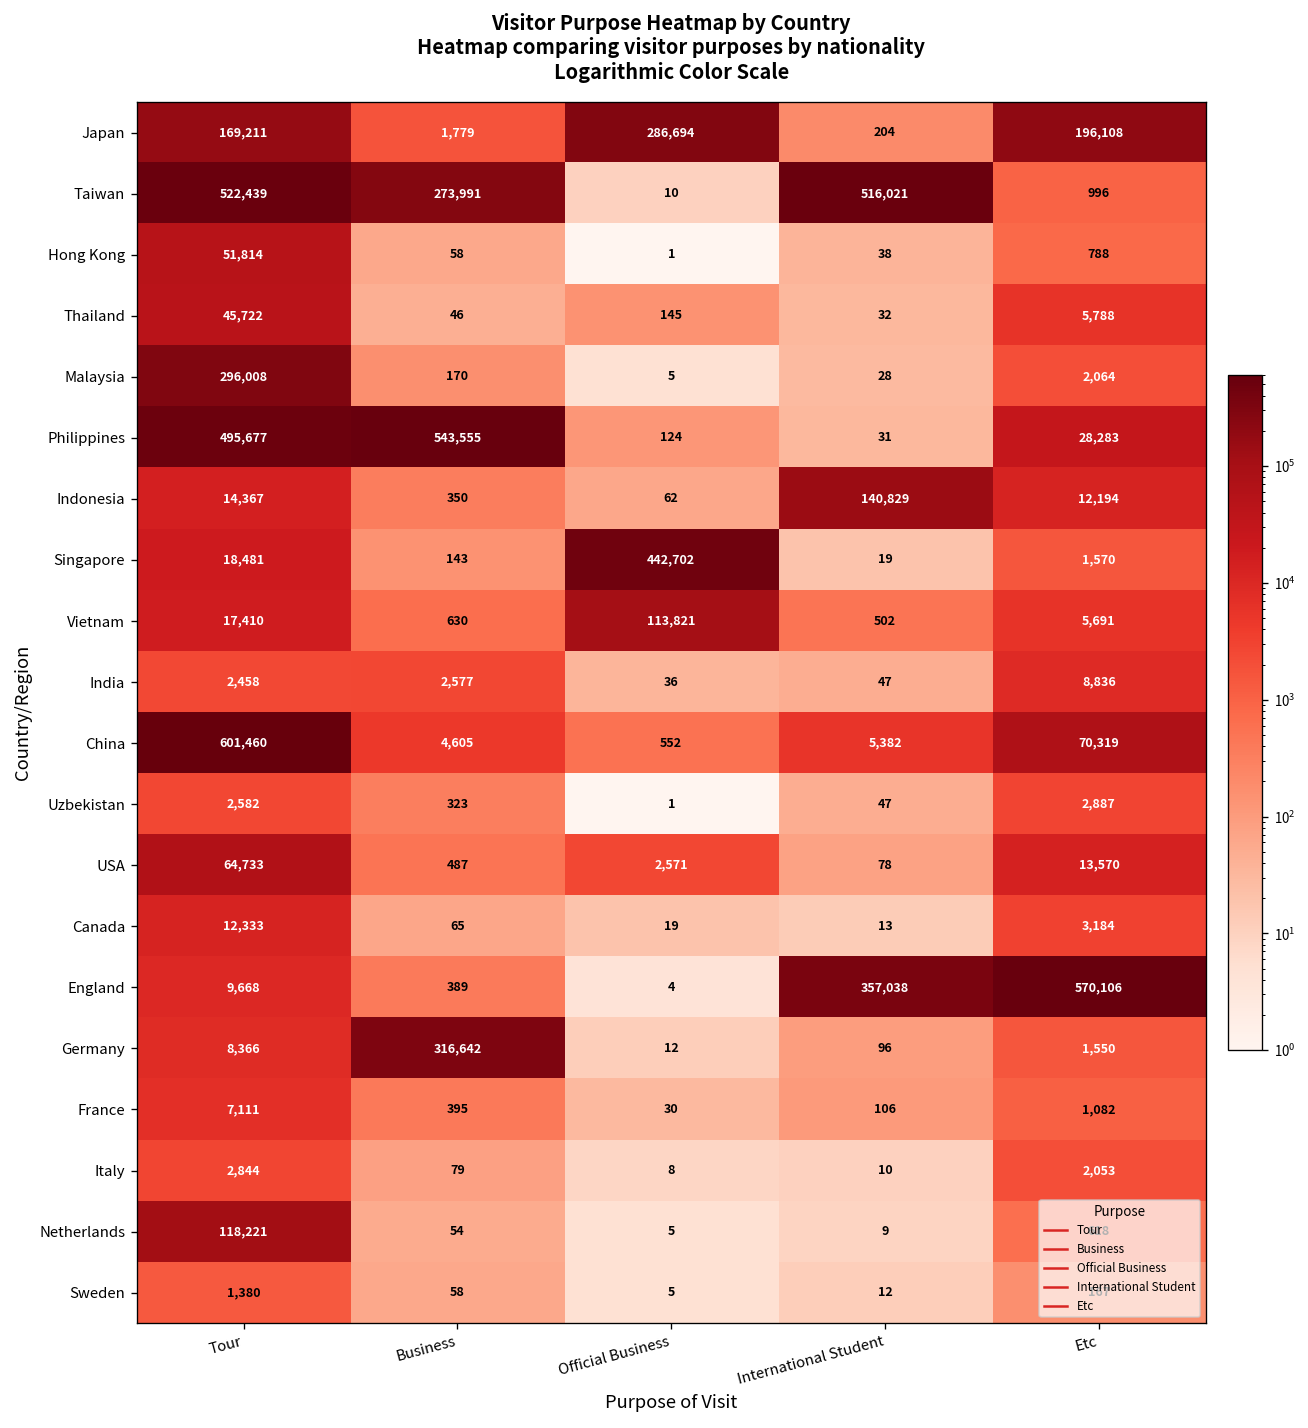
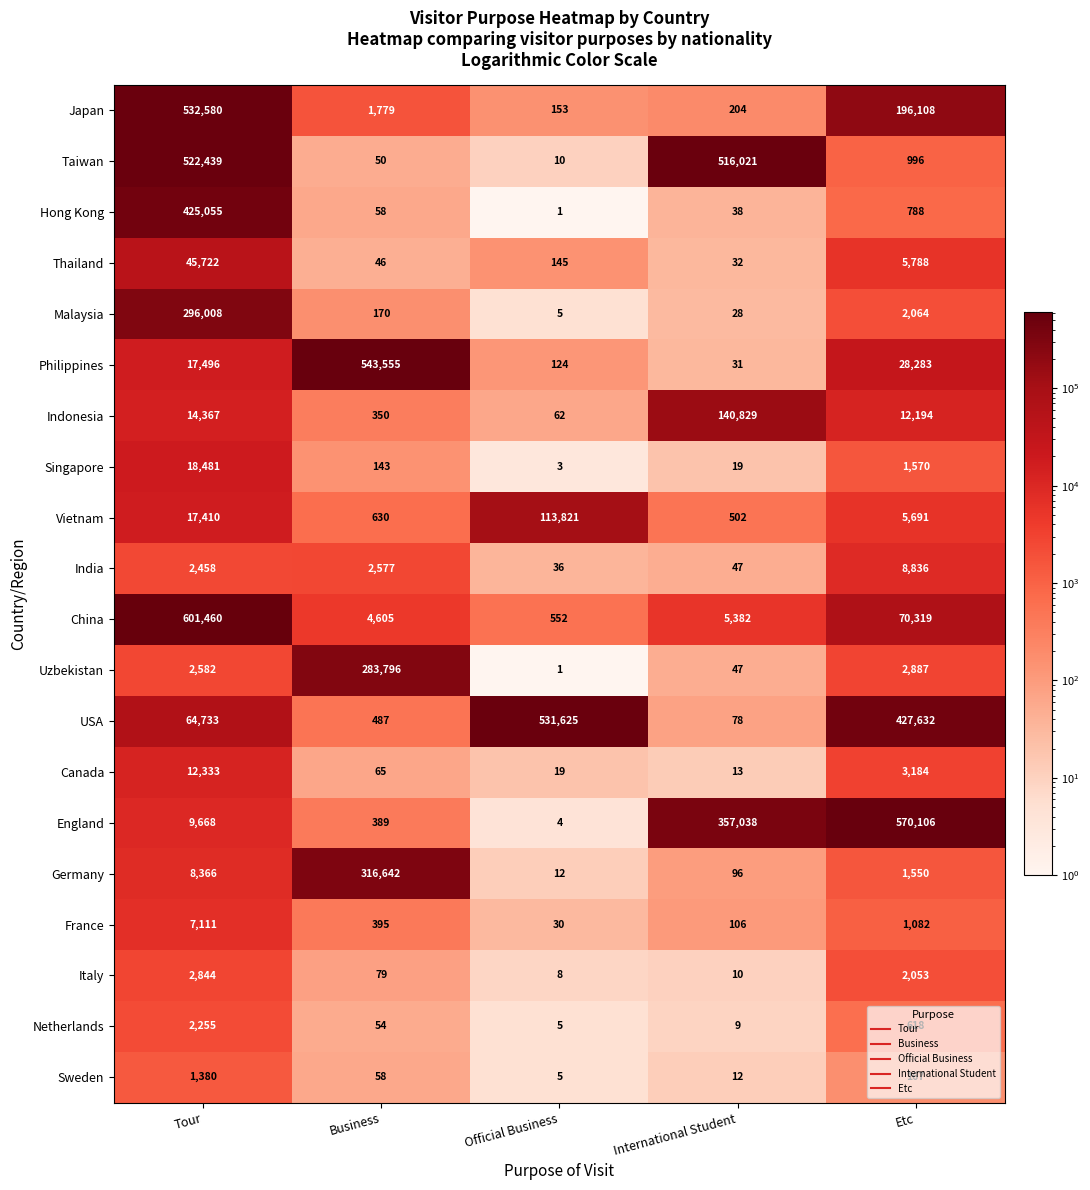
  {
    "Japan": {
-     "Tour": "169,211",
+     "Tour": "532,580",
      "Business": "1,779",
-     "Official Business": "286,694",
+     "Official Business": "153",
      "International Student": "204",
      "Etc": "196,108"
    },
    "Taiwan": {
      "Tour": "522,439",
-     "Business": "273,991",
+     "Business": "50",
      "Official Business": "10",
      "International Student": "516,021",
      "Etc": "996"
    },
    "Hong Kong": {
-     "Tour": "51,814",
+     "Tour": "425,055",
      "Business": "58",
      "Official Business": "1",
      "International Student": "38",
      "Etc": "788"
    },
    "Thailand": {
      "Tour": "45,722",
      "Business": "46",
      "Official Business": "145",
      "International Student": "32",
      "Etc": "5,788"
    },
    "Malaysia": {
      "Tour": "296,008",
      "Business": "170",
      "Official Business": "5",
      "International Student": "28",
      "Etc": "2,064"
    },
    "Philippines": {
-     "Tour": "495,677",
+     "Tour": "17,496",
      "Business": "543,555",
      "Official Business": "124",
      "International Student": "31",
      "Etc": "28,283"
    },
    "Indonesia": {
      "Tour": "14,367",
      "Business": "350",
      "Official Business": "62",
      "International Student": "140,829",
      "Etc": "12,194"
    },
    "Singapore": {
      "Tour": "18,481",
      "Business": "143",
-     "Official Business": "442,702",
+     "Official Business": "3",
      "International Student": "19",
      "Etc": "1,570"
    },
    "Vietnam": {
      "Tour": "17,410",
      "Business": "630",
      "Official Business": "113,821",
      "International Student": "502",
      "Etc": "5,691"
    },
    "India": {
      "Tour": "2,458",
      "Business": "2,577",
      "Official Business": "36",
      "International Student": "47",
      "Etc": "8,836"
    },
    "China": {
      "Tour": "601,460",
      "Business": "4,605",
      "Official Business": "552",
      "International Student": "5,382",
      "Etc": "70,319"
    },
    "Uzbekistan": {
      "Tour": "2,582",
-     "Business": "323",
+     "Business": "283,796",
      "Official Business": "1",
      "International Student": "47",
      "Etc": "2,887"
    },
    "USA": {
      "Tour": "64,733",
      "Business": "487",
-     "Official Business": "2,571",
+     "Official Business": "531,625",
      "International Student": "78",
-     "Etc": "13,570"
+     "Etc": "427,632"
    },
    "Canada": {
      "Tour": "12,333",
      "Business": "65",
      "Official Business": "19",
      "International Student": "13",
      "Etc": "3,184"
    },
    "England": {
      "Tour": "9,668",
      "Business": "389",
      "Official Business": "4",
      "International Student": "357,038",
      "Etc": "570,106"
    },
    "Germany": {
      "Tour": "8,366",
      "Business": "316,642",
      "Official Business": "12",
      "International Student": "96",
      "Etc": "1,550"
    },
    "France": {
      "Tour": "7,111",
      "Business": "395",
      "Official Business": "30",
      "International Student": "106",
      "Etc": "1,082"
    },
    "Italy": {
      "Tour": "2,844",
      "Business": "79",
      "Official Business": "8",
      "International Student": "10",
      "Etc": "2,053"
    },
    "Netherlands": {
-     "Tour": "118,221",
+     "Tour": "2,255",
      "Business": "54",
      "Official Business": "5",
      "International Student": "9"
    },
    "Sweden": {
      "Tour": "1,380",
      "Business": "58",
      "Official Business": "5",
      "International Student": "12"
    }
  }
